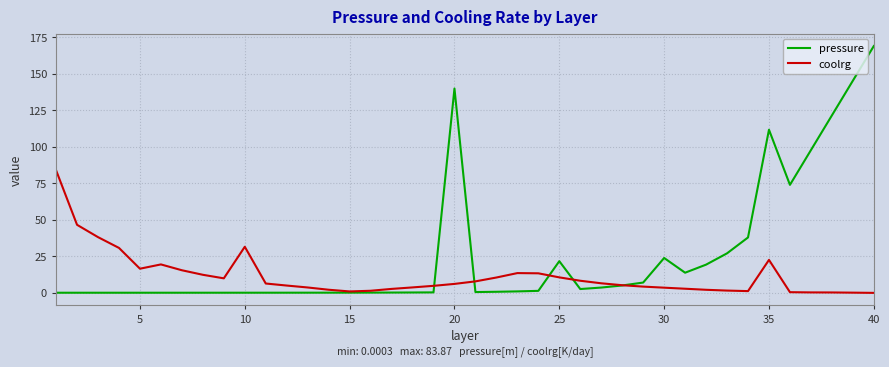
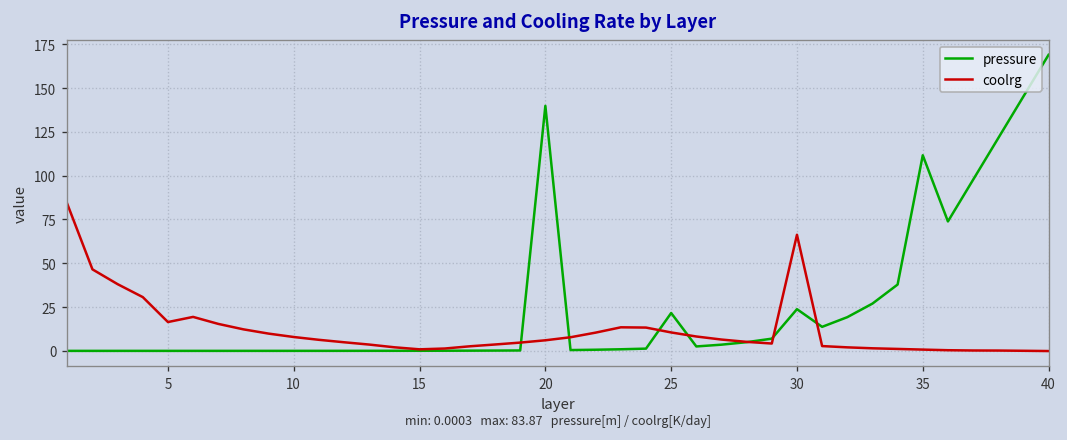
  {
    "pressure": {
      "5": 0,
      "10": 0,
      "20": 140,
      "25": 22,
      "30": 24,
      "35": 112,
      "40": 169
    },
    "coolrg": {
      "5": 16,
-     "10": 31,
+     "10": 8,
      "20": 6,
      "25": 11,
-     "30": 3,
-     "35": 22,
+     "30": 66,
+     "35": 1,
      "40": 0
    }
  }
